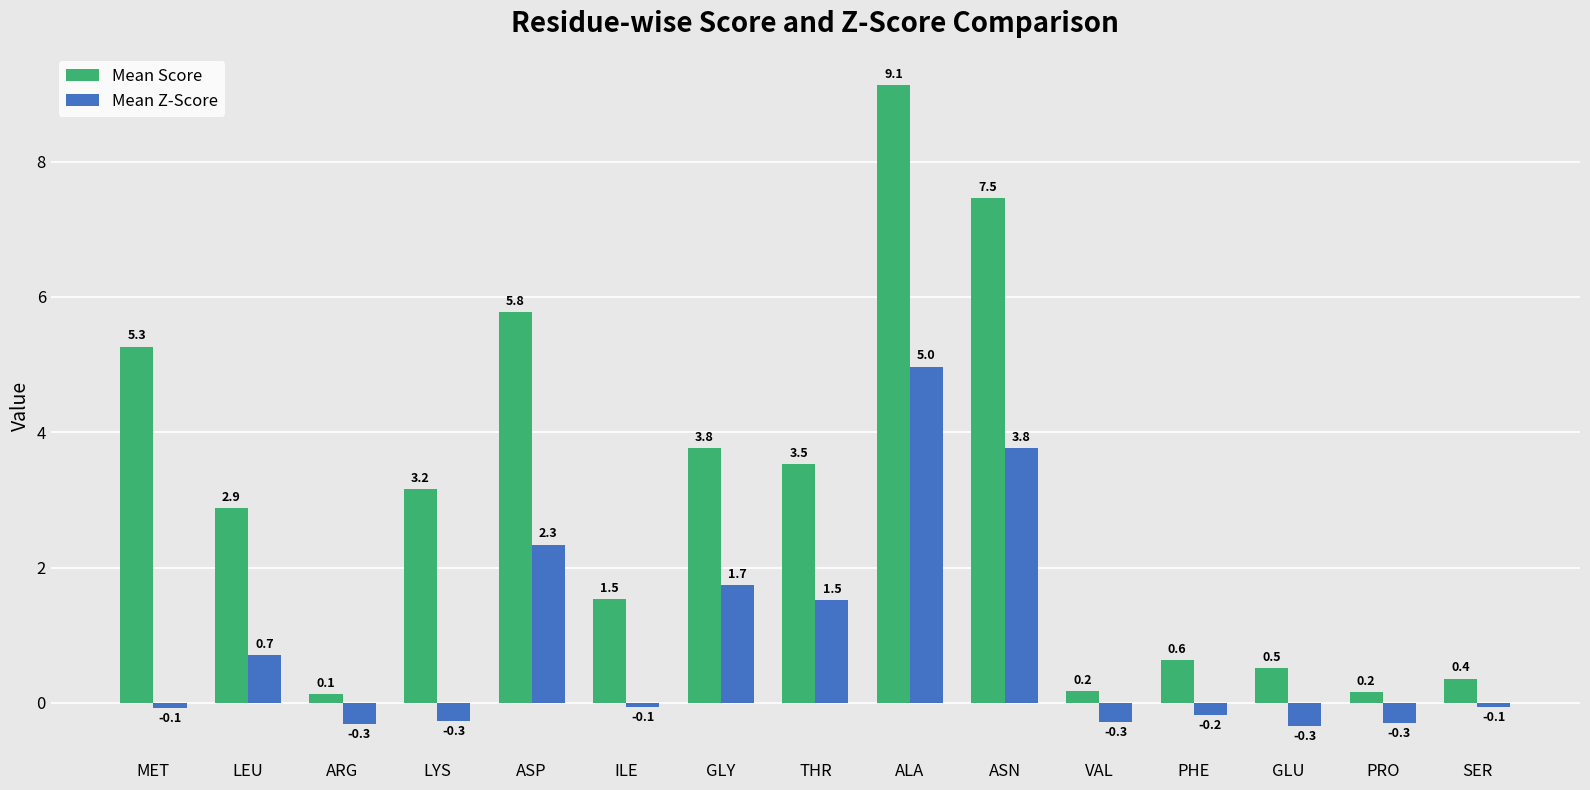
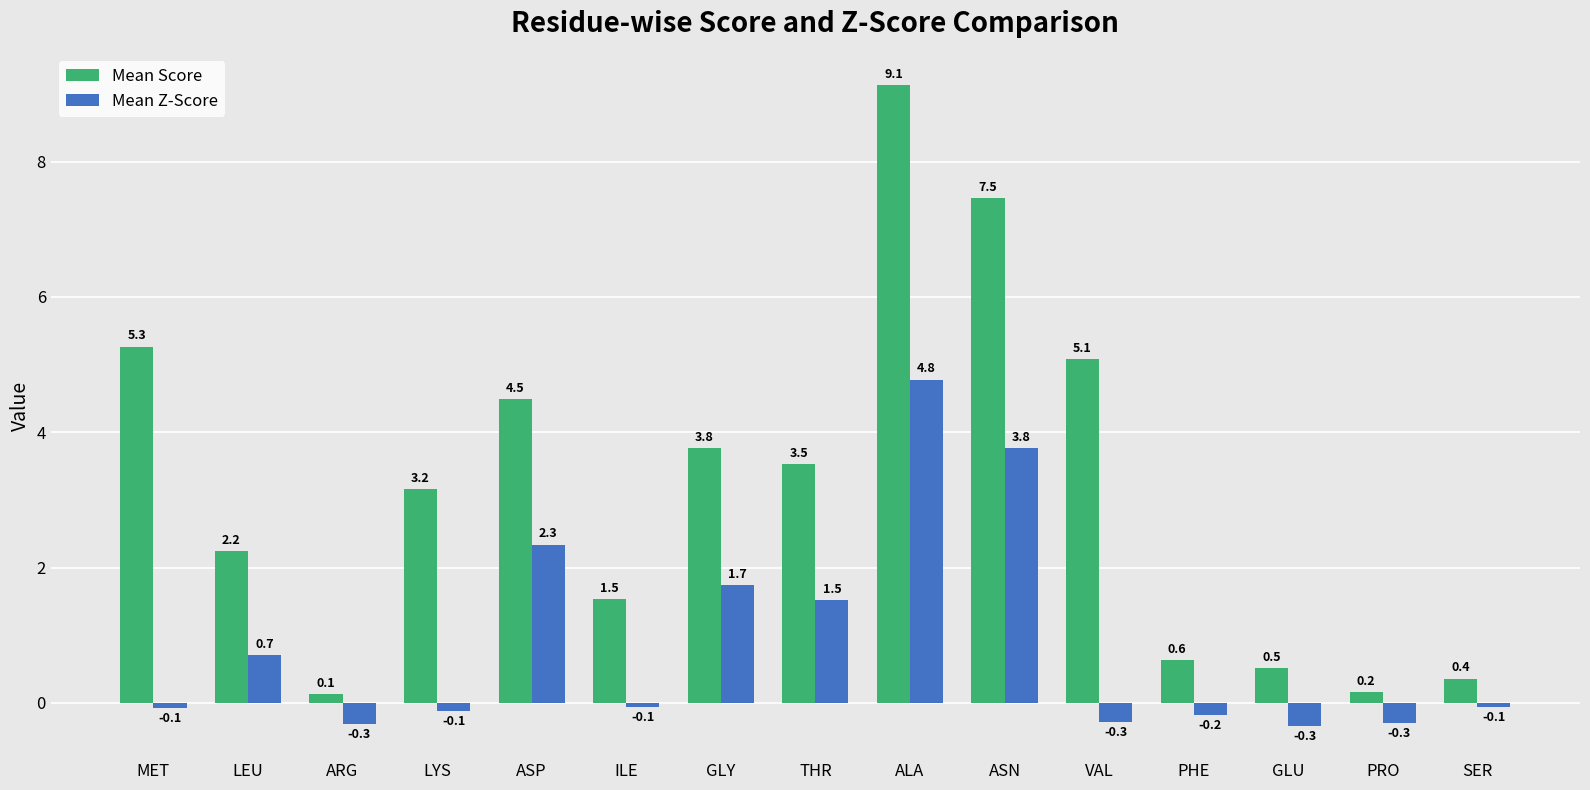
  {
    "Mean Score": {
      "MET": 5.3,
-     "LEU": 2.9,
+     "LEU": 2.2,
      "ARG": 0.1,
      "LYS": 3.2,
-     "ASP": 5.8,
+     "ASP": 4.5,
      "ILE": 1.5,
      "GLY": 3.8,
      "THR": 3.5,
      "ALA": 9.1,
      "ASN": 7.5,
-     "VAL": 0.2,
+     "VAL": 5.1,
      "PHE": 0.6,
      "GLU": 0.5,
      "PRO": 0.2,
      "SER": 0.4
    },
    "Mean Z-Score": {
      "MET": -0.1,
      "LEU": 0.7,
      "ARG": -0.3,
-     "LYS": -0.3,
+     "LYS": -0.1,
      "ASP": 2.3,
      "ILE": -0.1,
      "GLY": 1.7,
      "THR": 1.5,
-     "ALA": 5.0,
+     "ALA": 4.8,
      "ASN": 3.8,
      "VAL": -0.3,
      "PHE": -0.2,
      "GLU": -0.3,
      "PRO": -0.3,
      "SER": -0.1
    }
  }
